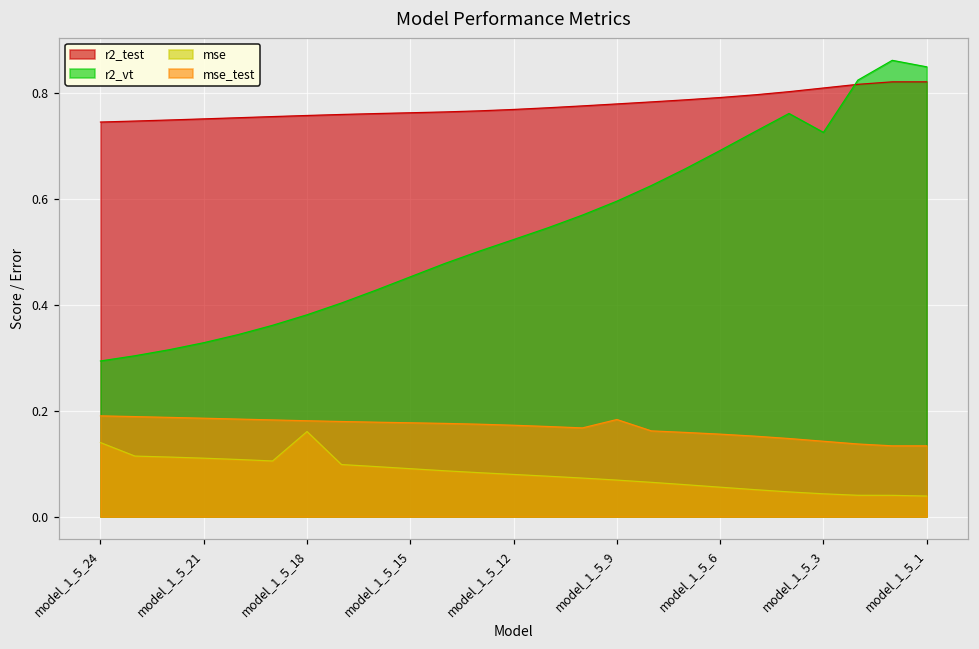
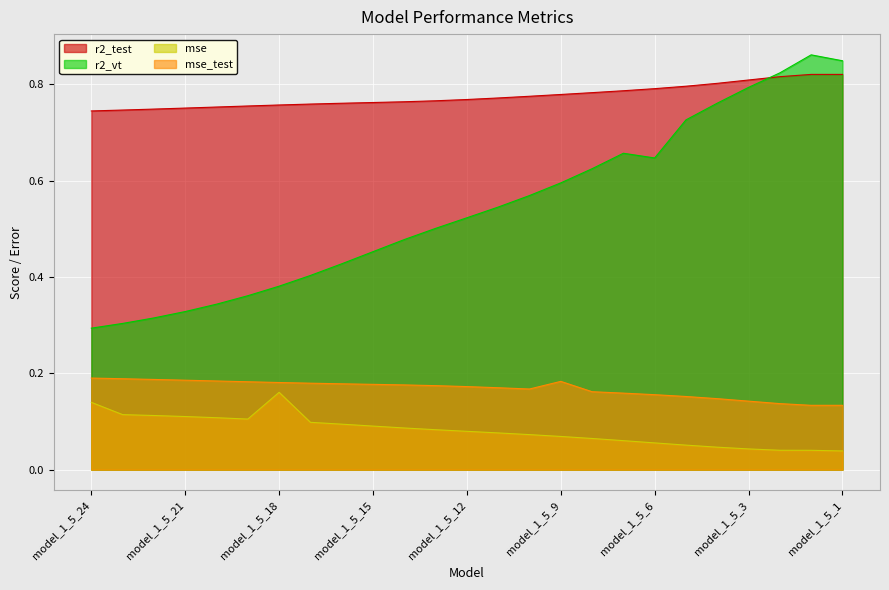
  {
    "r2_test": {
      "model_1_5_24": 0.74,
      "model_1_5_21": 0.75,
      "model_1_5_18": 0.76,
      "model_1_5_15": 0.76,
      "model_1_5_12": 0.77,
      "model_1_5_9": 0.78,
      "model_1_5_6": 0.79,
      "model_1_5_3": 0.81,
      "model_1_5_1": 0.82
    },
    "r2_vt": {
      "model_1_5_24": 0.29,
      "model_1_5_21": 0.33,
      "model_1_5_18": 0.38,
      "model_1_5_15": 0.45,
      "model_1_5_12": 0.52,
      "model_1_5_9": 0.60,
-     "model_1_5_6": 0.69,
-     "model_1_5_3": 0.73,
+     "model_1_5_6": 0.65,
+     "model_1_5_3": 0.79,
      "model_1_5_1": 0.85
    },
    "mse": {
      "model_1_5_24": 0.14,
      "model_1_5_21": 0.11,
      "model_1_5_18": 0.16,
      "model_1_5_15": 0.09,
      "model_1_5_12": 0.08,
      "model_1_5_9": 0.07,
      "model_1_5_6": 0.06,
      "model_1_5_3": 0.04,
      "model_1_5_1": 0.04
    },
    "mse_test": {
      "model_1_5_24": 0.19,
      "model_1_5_21": 0.19,
      "model_1_5_18": 0.18,
      "model_1_5_15": 0.18,
      "model_1_5_12": 0.17,
      "model_1_5_9": 0.18,
      "model_1_5_6": 0.16,
      "model_1_5_3": 0.14,
      "model_1_5_1": 0.13
    }
  }
